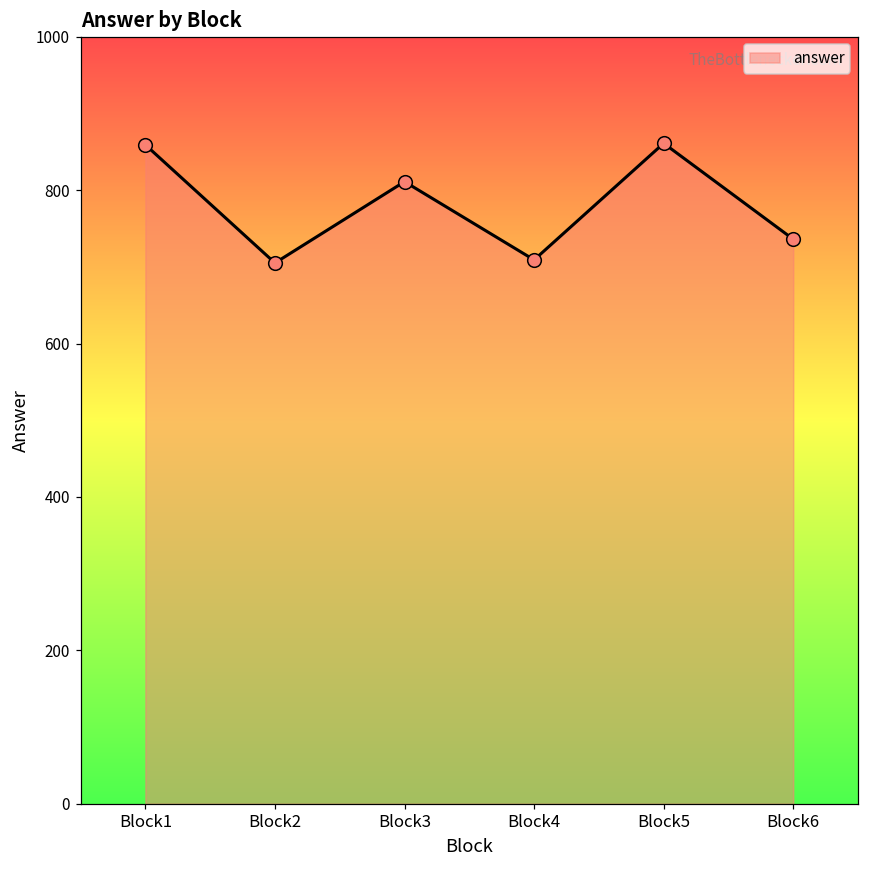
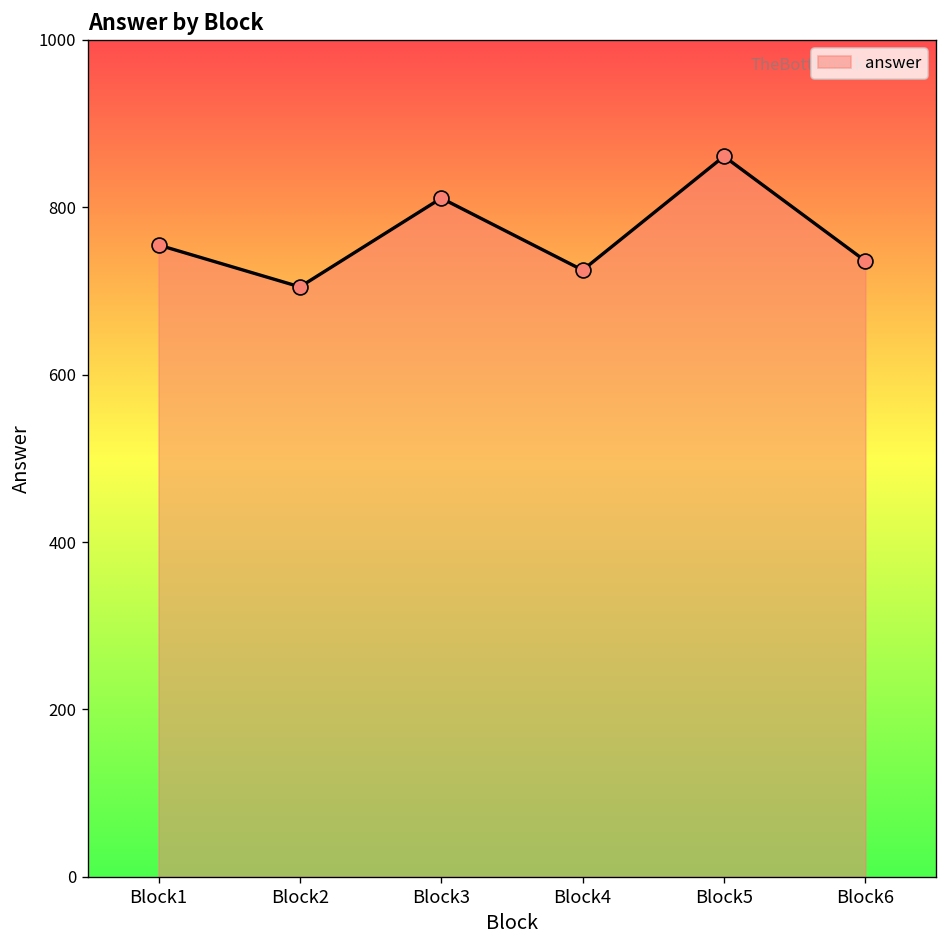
  {
-   "Block1": 860,
+   "Block1": 760,
    "Block2": 710,
    "Block3": 810,
-   "Block4": 710,
+   "Block4": 730,
    "Block5": 860,
    "Block6": 740
  }
